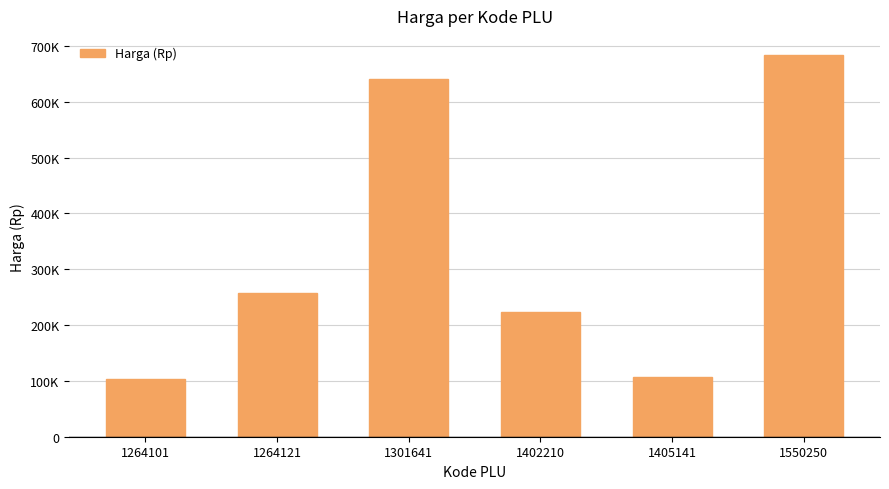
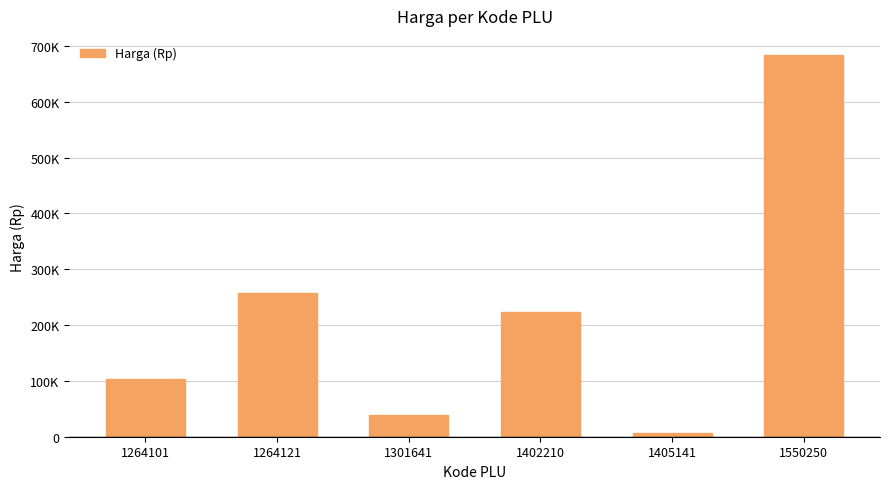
  {
    "1264101": 100000,
    "1264121": 260000,
-   "1301641": 640000,
+   "1301641": 40000,
    "1402210": 220000,
-   "1405141": 110000,
+   "1405141": 10000,
    "1550250": 680000
  }
